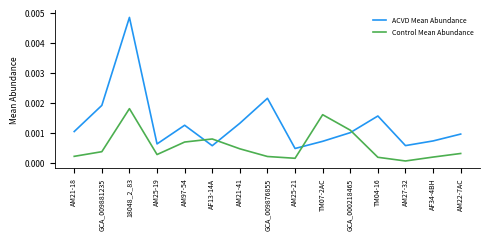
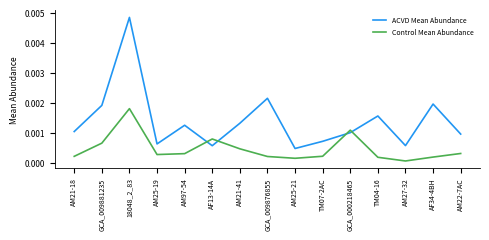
  {
    "ACVD Mean Abundance": {
      "AM21-18": 0.0011,
      "GCA_009881235": 0.0019,
      "18048_2_83": 0.0049,
      "AM25-19": 0.0006,
      "AM97-54": 0.0013,
      "AF13-14A": 0.0006,
      "AM21-41": 0.0013,
      "GCA_009876855": 0.0022,
      "AM25-21": 0.0005,
      "TM07-2AC": 0.0007,
      "TM04-16": 0.0016,
      "AM27-32": 0.0006,
-     "AF34-4BH": 0.0007,
+     "AF34-4BH": 0.0020,
      "AM22-7AC": 0.0010
    },
    "Control Mean Abundance": {
      "AM21-18": 0.0002,
-     "GCA_009881235": 0.0004,
+     "GCA_009881235": 0.0007,
      "18048_2_83": 0.0018,
      "AM25-19": 0.0003,
-     "AM97-54": 0.0007,
+     "AM97-54": 0.0003,
      "AF13-14A": 0.0008,
      "AM21-41": 0.0005,
      "GCA_009876855": 0.0002,
      "AM25-21": 0.0002,
-     "TM07-2AC": 0.0016,
+     "TM07-2AC": 0.0002,
      "TM04-16": 0.0002,
      "AM27-32": 0.0001,
      "AF34-4BH": 0.0002,
      "AM22-7AC": 0.0003
    }
  }
